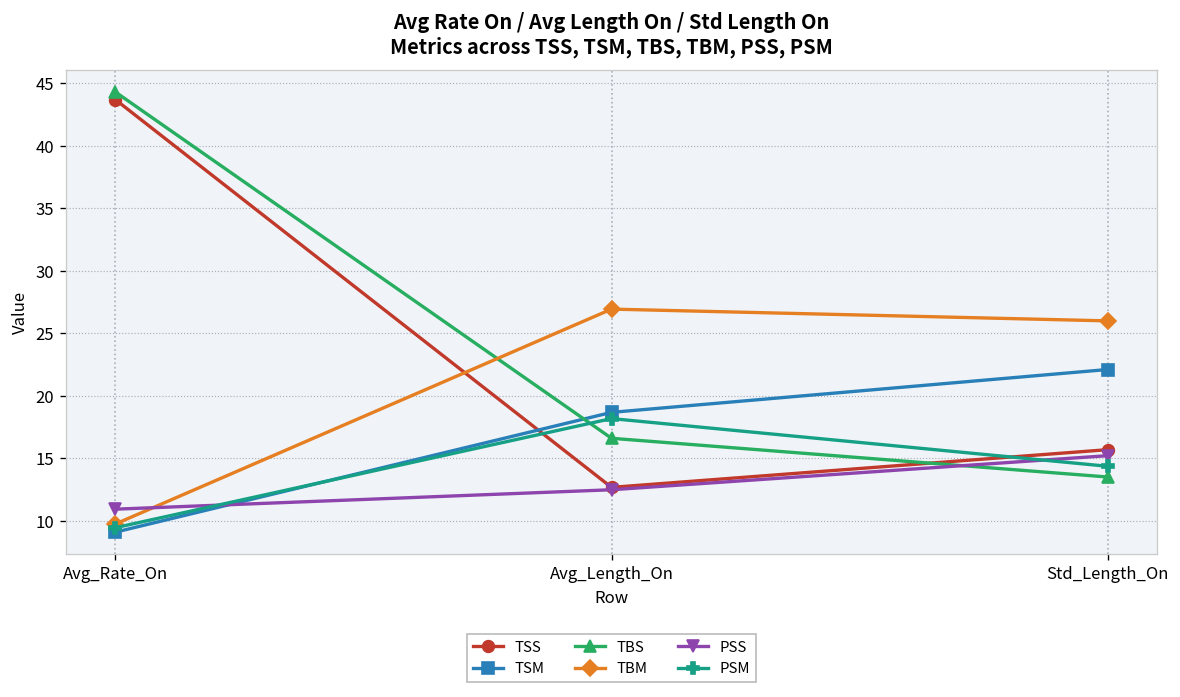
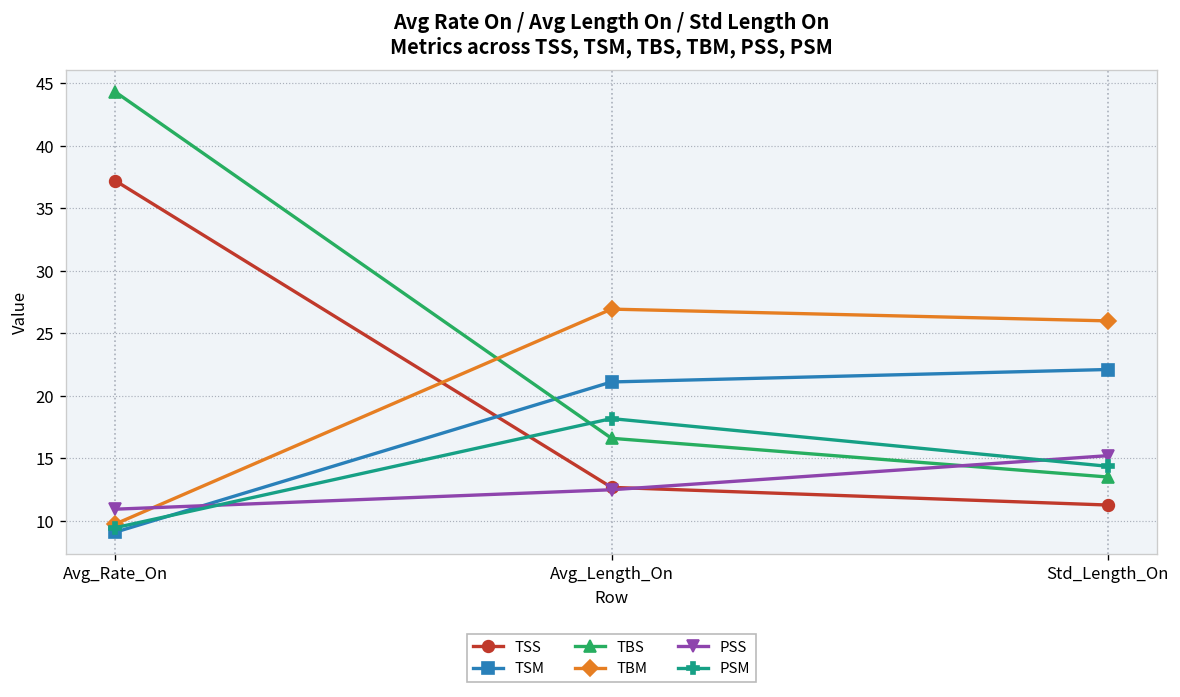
  {
    "TSS": {
-     "Avg_Rate_On": 43.7,
-     "Std_Length_On": 15.7
+     "Avg_Rate_On": 37.2,
+     "Std_Length_On": 11.3
    },
    "TSM": {
      "Avg_Rate_On": 9.1,
-     "Avg_Length_On": 18.7,
+     "Avg_Length_On": 21.1,
      "Std_Length_On": 22.1
    },
    "TBM": {
      "Avg_Rate_On": 9.7,
      "Avg_Length_On": 26.9,
      "Std_Length_On": 26.0
    },
    "PSS": {
      "Avg_Rate_On": 10.9,
      "Std_Length_On": 15.2
    }
  }
